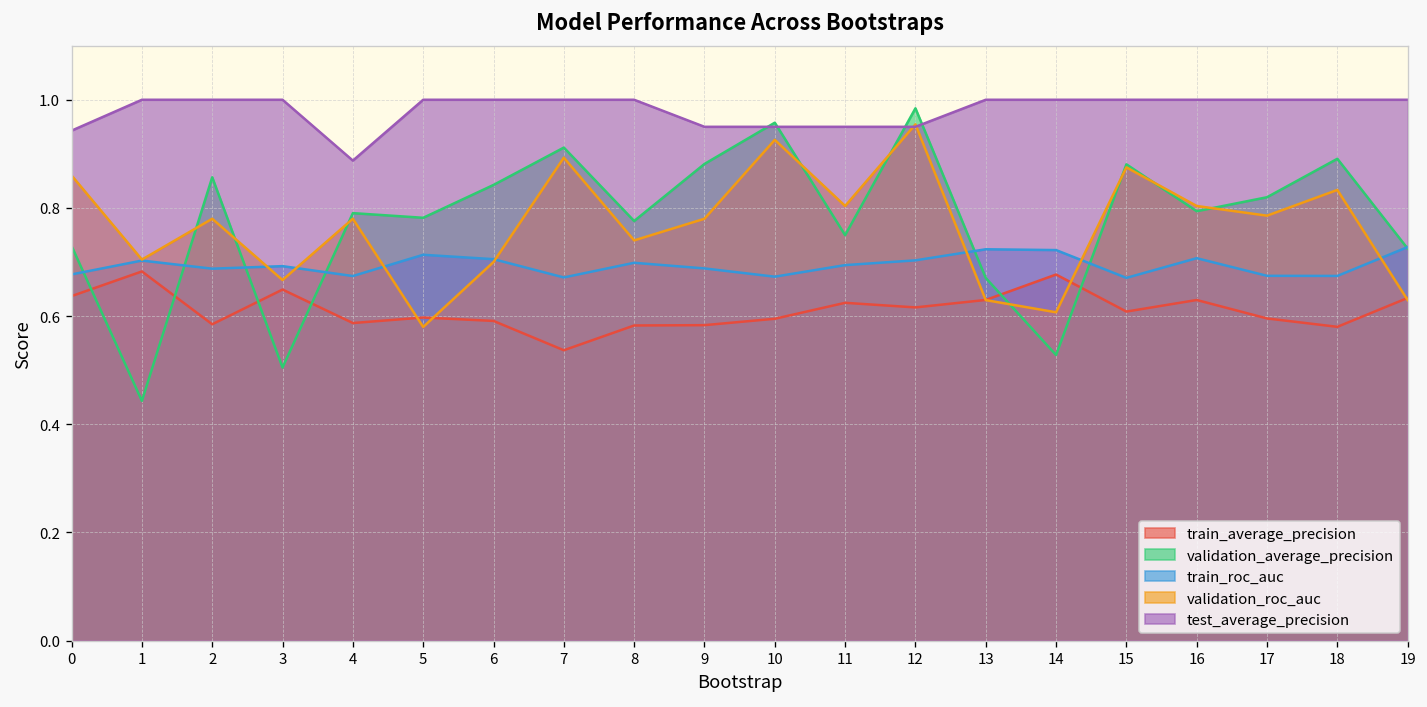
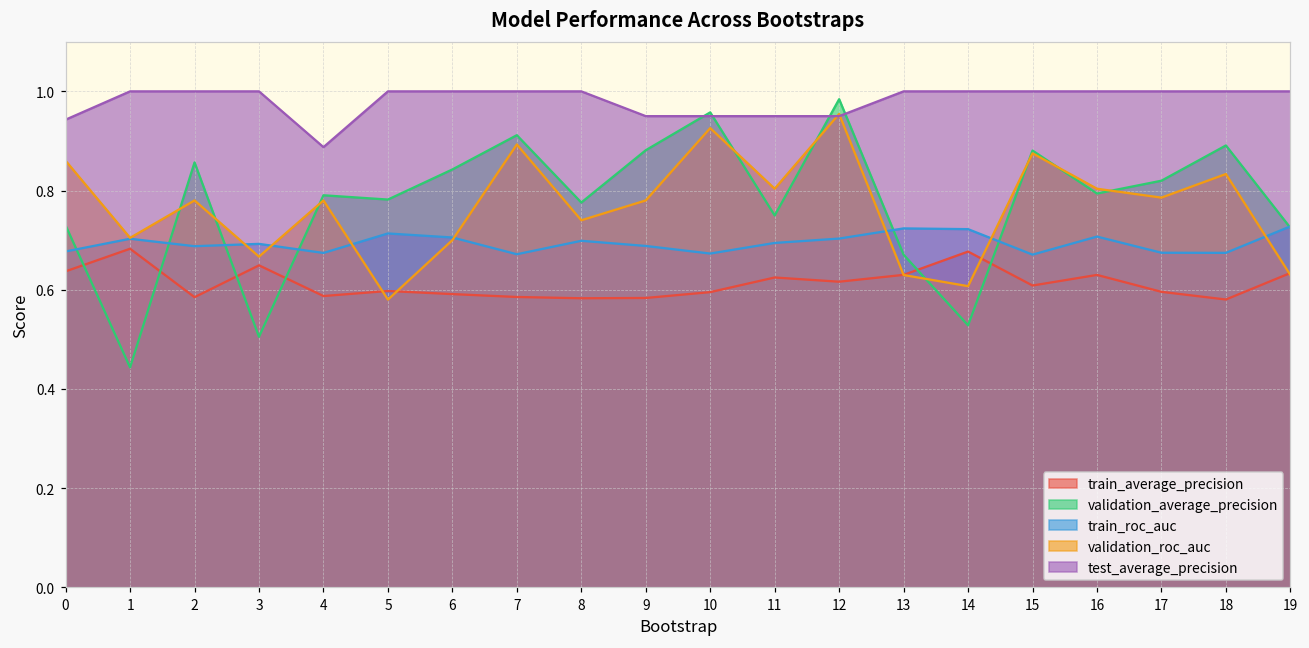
  {
    "train_average_precision": {
      "0": 0.64,
      "1": 0.68,
      "2": 0.58,
      "3": 0.65,
      "4": 0.59,
      "5": 0.60,
      "6": 0.59,
-     "7": 0.54,
+     "7": 0.59,
      "8": 0.58,
      "9": 0.58,
      "10": 0.60,
      "11": 0.62,
      "12": 0.62,
      "14": 0.68,
      "15": 0.61,
      "16": 0.63,
      "17": 0.60,
      "18": 0.58
    },
    "validation_average_precision": {
      "0": 0.73,
      "1": 0.44,
      "2": 0.86,
      "3": 0.51,
      "4": 0.79,
      "5": 0.78,
      "6": 0.84,
      "7": 0.91,
      "8": 0.78,
      "9": 0.88,
      "10": 0.96,
      "11": 0.75,
      "12": 0.98,
      "13": 0.67,
      "14": 0.53,
      "16": 0.79,
      "17": 0.82,
      "18": 0.89
    },
    "train_roc_auc": {
      "0": 0.68,
      "2": 0.69,
      "3": 0.69,
      "4": 0.67,
      "5": 0.71,
      "7": 0.67,
      "8": 0.70,
      "9": 0.69,
      "10": 0.67,
      "11": 0.69,
      "12": 0.70,
      "13": 0.72,
      "14": 0.72,
      "15": 0.67,
      "16": 0.71,
      "17": 0.67,
      "18": 0.67
    },
    "validation_roc_auc": {
      "0": 0.86,
      "2": 0.78,
      "3": 0.67,
      "4": 0.78,
      "5": 0.58,
      "7": 0.89,
      "8": 0.74,
      "9": 0.78,
      "10": 0.93,
      "11": 0.80,
      "14": 0.61,
      "16": 0.80,
      "17": 0.79,
      "18": 0.83
    },
    "test_average_precision": {
      "0": 0.94,
      "1": 1.00,
      "2": 1.00,
      "3": 1.00,
      "4": 0.89,
      "5": 1.00,
      "6": 1.00,
      "7": 1.00,
      "8": 1.00,
      "9": 0.95,
      "10": 0.95,
      "11": 0.95,
      "13": 1.00,
      "14": 1.00,
      "15": 1.00,
      "16": 1.00,
      "17": 1.00,
      "18": 1.00,
      "19": 1.00
    }
  }
